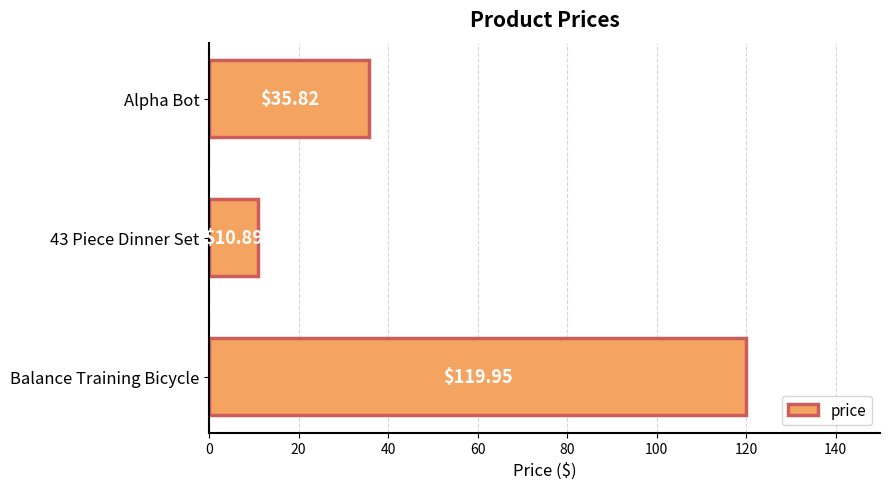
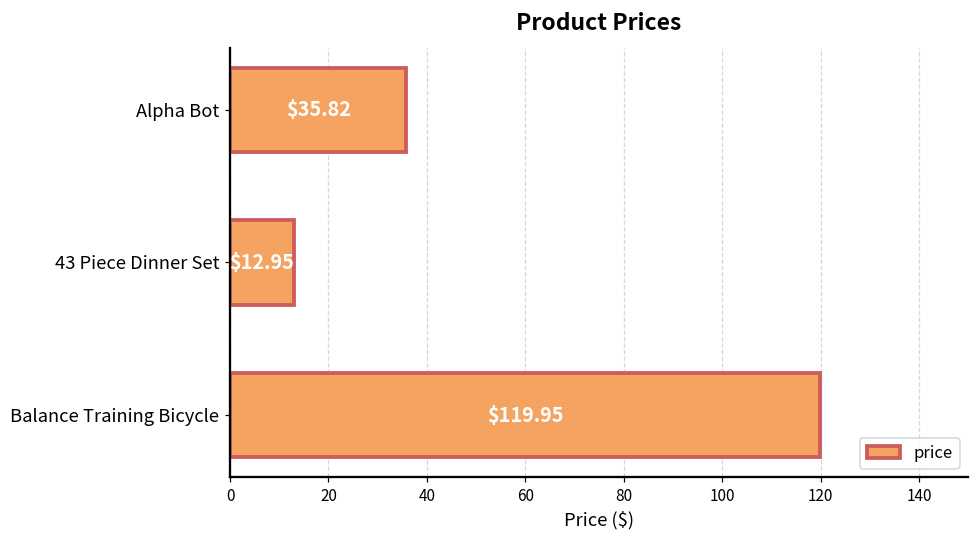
  {
    "Alpha Bot": "$35.82",
-   "43 Piece Dinner Set": "$10.89",
+   "43 Piece Dinner Set": "$12.95",
    "Balance Training Bicycle": "$119.95"
  }
